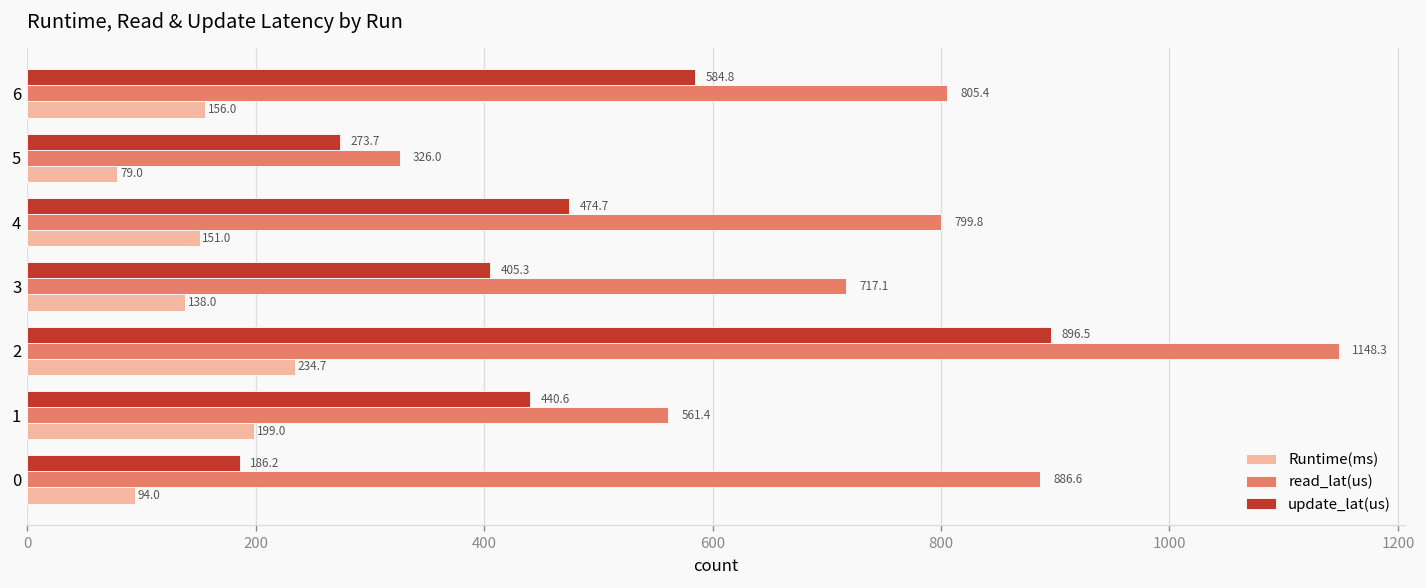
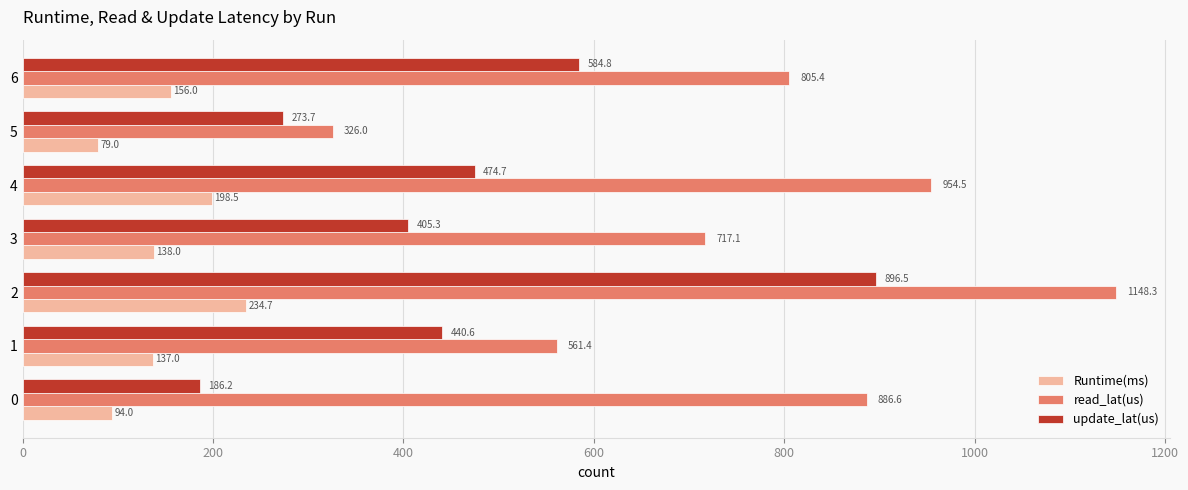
  {
    "Runtime(ms)": {
      "6": 156.0,
      "5": 79.0,
-     "4": 151.0,
+     "4": 198.5,
      "3": 138.0,
      "2": 234.7,
-     "1": 199.0,
+     "1": 137.0,
      "0": 94.0
    },
    "read_lat(us)": {
      "6": 805.4,
      "5": 326.0,
-     "4": 799.8,
+     "4": 954.5,
      "3": 717.1,
      "2": 1148.3,
      "1": 561.4,
      "0": 886.6
    },
    "update_lat(us)": {
      "6": 584.8,
      "5": 273.7,
      "4": 474.7,
      "3": 405.3,
      "2": 896.5,
      "1": 440.6,
      "0": 186.2
    }
  }
